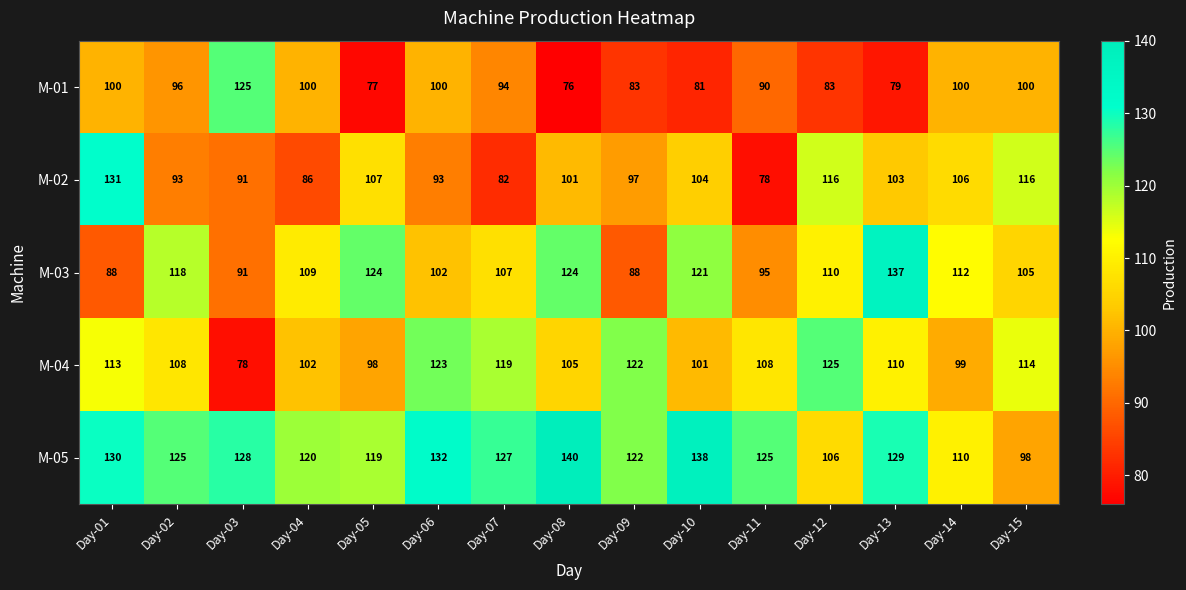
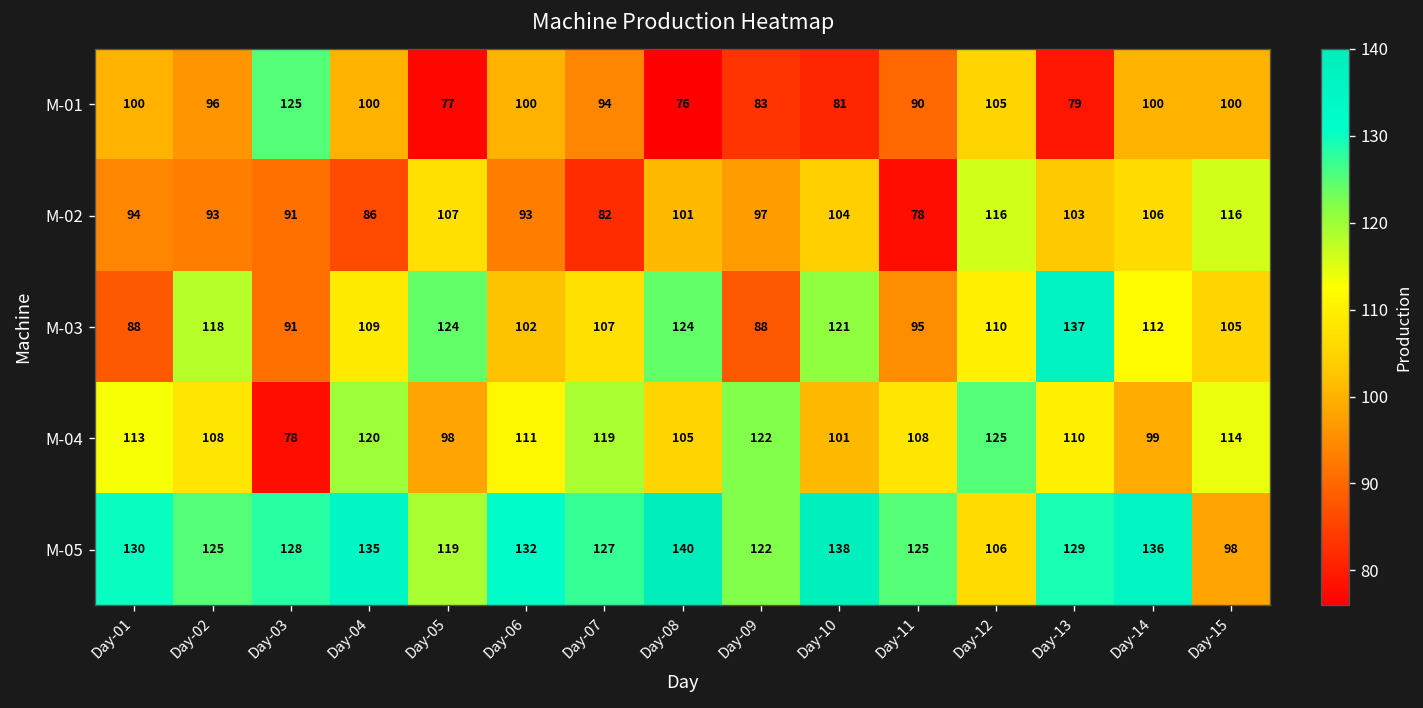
  {
    "M-01": {
      "Day-01": 100,
      "Day-02": 96,
      "Day-03": 125,
      "Day-04": 100,
      "Day-05": 77,
      "Day-06": 100,
      "Day-07": 94,
      "Day-08": 76,
      "Day-09": 83,
      "Day-10": 81,
      "Day-11": 90,
-     "Day-12": 83,
+     "Day-12": 105,
      "Day-13": 79,
      "Day-14": 100,
      "Day-15": 100
    },
    "M-02": {
-     "Day-01": 131,
+     "Day-01": 94,
      "Day-02": 93,
      "Day-03": 91,
      "Day-04": 86,
      "Day-05": 107,
      "Day-06": 93,
      "Day-07": 82,
      "Day-08": 101,
      "Day-09": 97,
      "Day-10": 104,
      "Day-11": 78,
      "Day-12": 116,
      "Day-13": 103,
      "Day-14": 106,
      "Day-15": 116
    },
    "M-03": {
      "Day-01": 88,
      "Day-02": 118,
      "Day-03": 91,
      "Day-04": 109,
      "Day-05": 124,
      "Day-06": 102,
      "Day-07": 107,
      "Day-08": 124,
      "Day-09": 88,
      "Day-10": 121,
      "Day-11": 95,
      "Day-12": 110,
      "Day-13": 137,
      "Day-14": 112,
      "Day-15": 105
    },
    "M-04": {
      "Day-01": 113,
      "Day-02": 108,
      "Day-03": 78,
-     "Day-04": 102,
+     "Day-04": 120,
      "Day-05": 98,
-     "Day-06": 123,
+     "Day-06": 111,
      "Day-07": 119,
      "Day-08": 105,
      "Day-09": 122,
      "Day-10": 101,
      "Day-11": 108,
      "Day-12": 125,
      "Day-13": 110,
      "Day-14": 99,
      "Day-15": 114
    },
    "M-05": {
      "Day-01": 130,
      "Day-02": 125,
      "Day-03": 128,
-     "Day-04": 120,
+     "Day-04": 135,
      "Day-05": 119,
      "Day-06": 132,
      "Day-07": 127,
      "Day-08": 140,
      "Day-09": 122,
      "Day-10": 138,
      "Day-11": 125,
      "Day-12": 106,
      "Day-13": 129,
-     "Day-14": 110,
+     "Day-14": 136,
      "Day-15": 98
    }
  }
